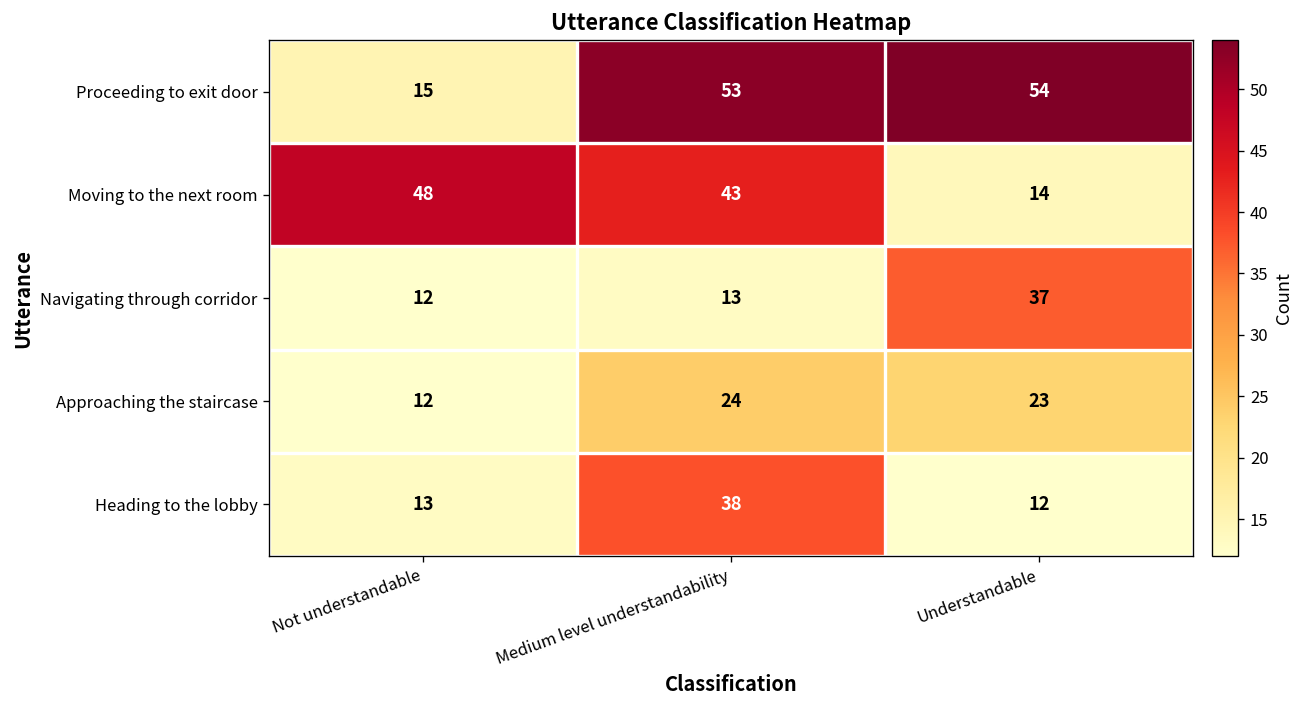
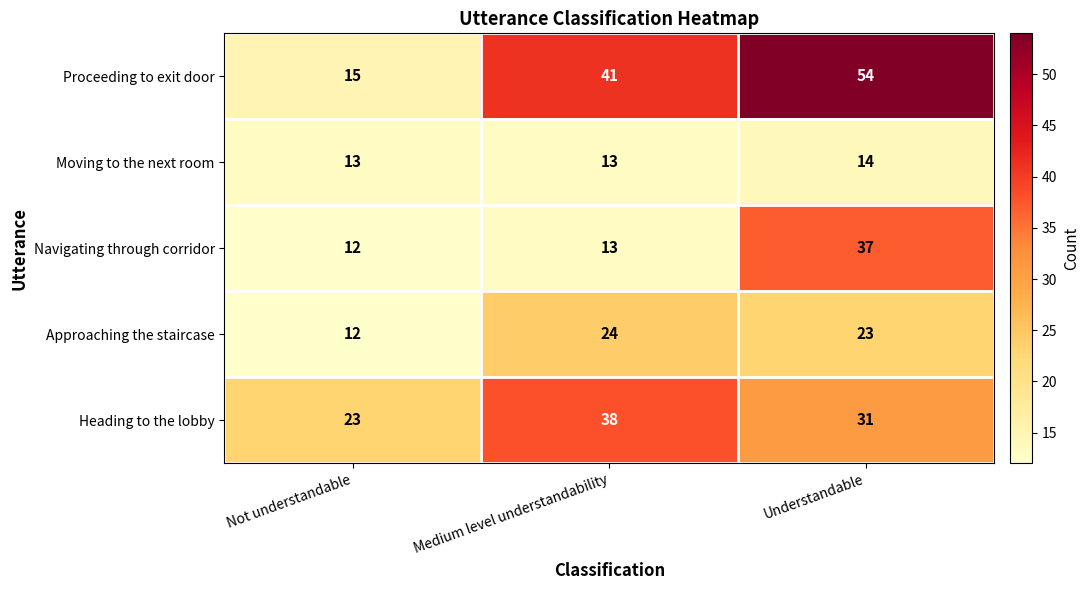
  {
    "Proceeding to exit door": {
      "Not understandable": 15,
-     "Medium level understandability": 53,
+     "Medium level understandability": 41,
      "Understandable": 54
    },
    "Moving to the next room": {
-     "Not understandable": 48,
-     "Medium level understandability": 43,
+     "Not understandable": 13,
+     "Medium level understandability": 13,
      "Understandable": 14
    },
    "Navigating through corridor": {
      "Not understandable": 12,
      "Medium level understandability": 13,
      "Understandable": 37
    },
    "Approaching the staircase": {
      "Not understandable": 12,
      "Medium level understandability": 24,
      "Understandable": 23
    },
    "Heading to the lobby": {
-     "Not understandable": 13,
+     "Not understandable": 23,
      "Medium level understandability": 38,
-     "Understandable": 12
+     "Understandable": 31
    }
  }
